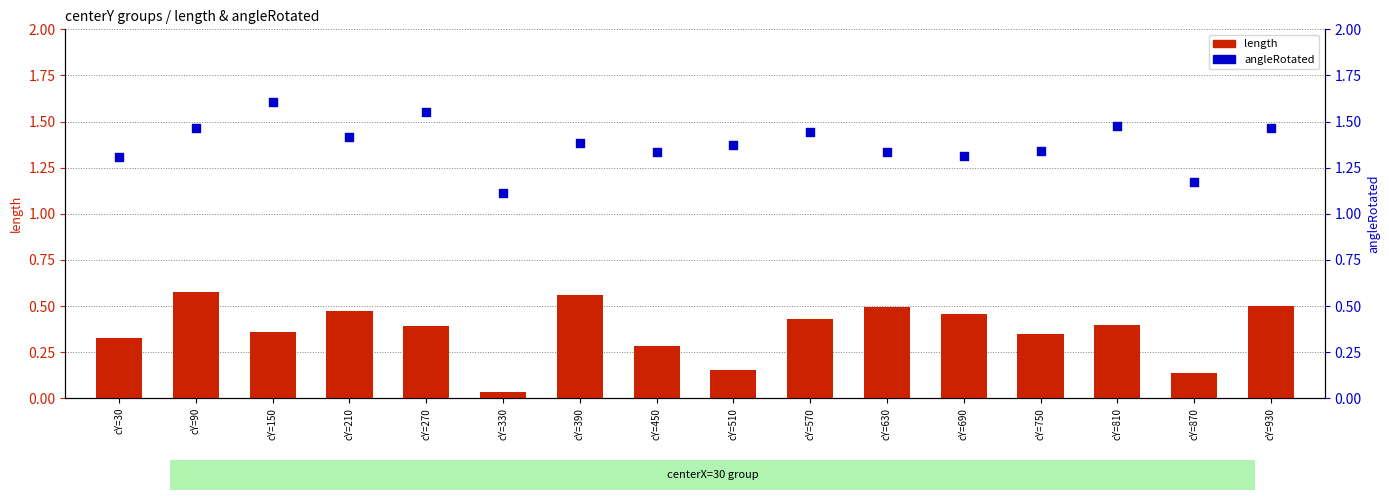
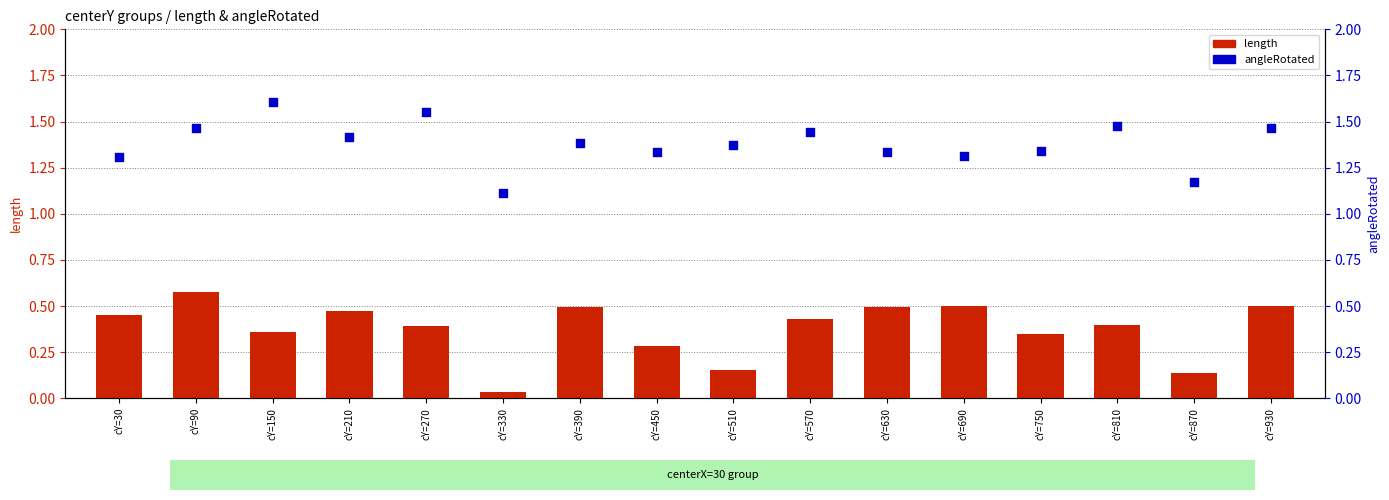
  {
    "length": {
-     "cY=30": 0.32,
+     "cY=30": 0.45,
      "cY=90": 0.57,
      "cY=150": 0.36,
      "cY=210": 0.47,
      "cY=270": 0.39,
      "cY=330": 0.03,
-     "cY=390": 0.56,
+     "cY=390": 0.50,
      "cY=450": 0.28,
      "cY=510": 0.15,
      "cY=570": 0.43,
      "cY=630": 0.50,
-     "cY=690": 0.45,
+     "cY=690": 0.50,
      "cY=750": 0.35,
      "cY=810": 0.40,
      "cY=870": 0.14,
      "cY=930": 0.50
    }
  }
